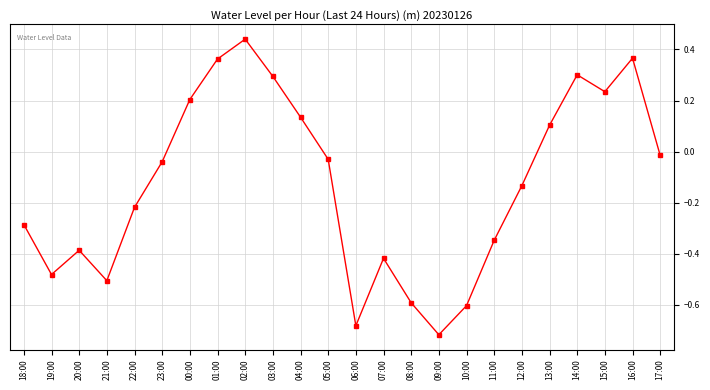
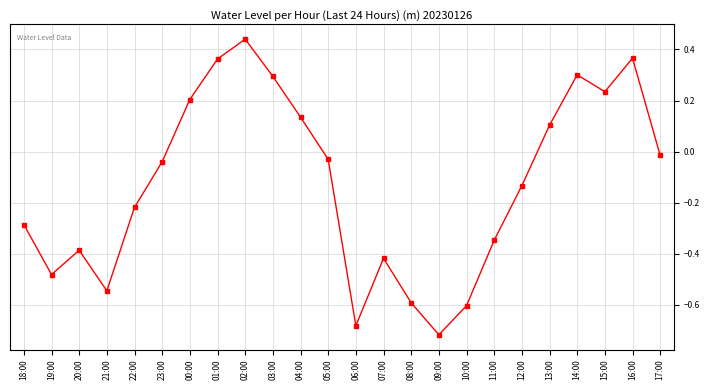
  {
    "18:00": -0.29,
    "19:00": -0.48,
    "20:00": -0.39,
-   "21:00": -0.51,
+   "21:00": -0.54,
    "22:00": -0.22,
    "23:00": -0.04,
    "00:00": 0.20,
    "01:00": 0.36,
    "02:00": 0.44,
    "03:00": 0.29,
    "04:00": 0.13,
    "05:00": -0.03,
    "06:00": -0.68,
    "07:00": -0.42,
    "08:00": -0.59,
    "09:00": -0.72,
    "10:00": -0.60,
    "11:00": -0.35,
    "12:00": -0.13,
    "13:00": 0.10,
    "14:00": 0.30,
    "15:00": 0.23,
    "16:00": 0.37,
    "17:00": -0.01
  }
